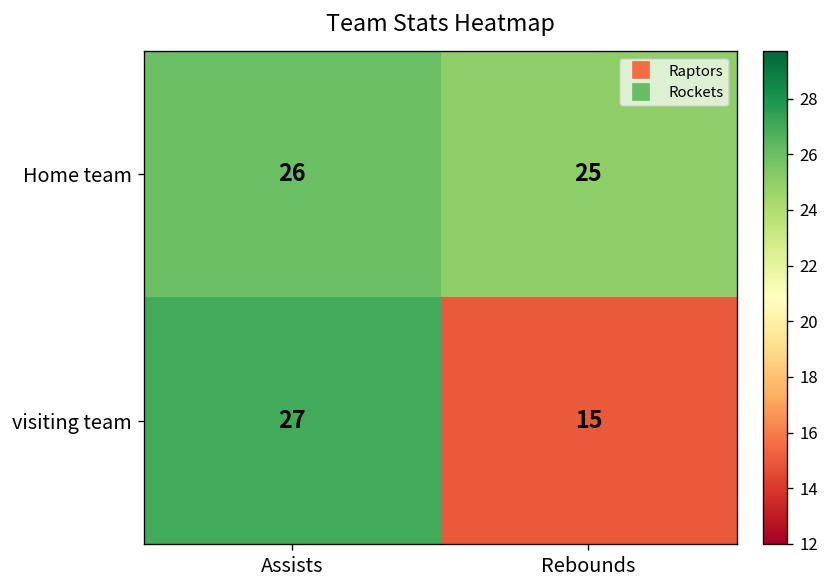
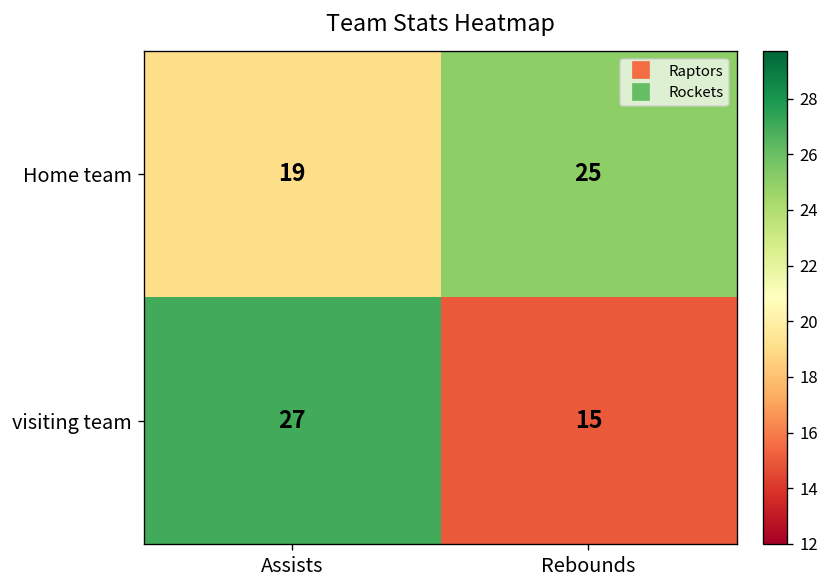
  {
    "Home team": {
-     "Assists": 26,
+     "Assists": 19,
      "Rebounds": 25
    },
    "visiting team": {
      "Assists": 27,
      "Rebounds": 15
    }
  }
